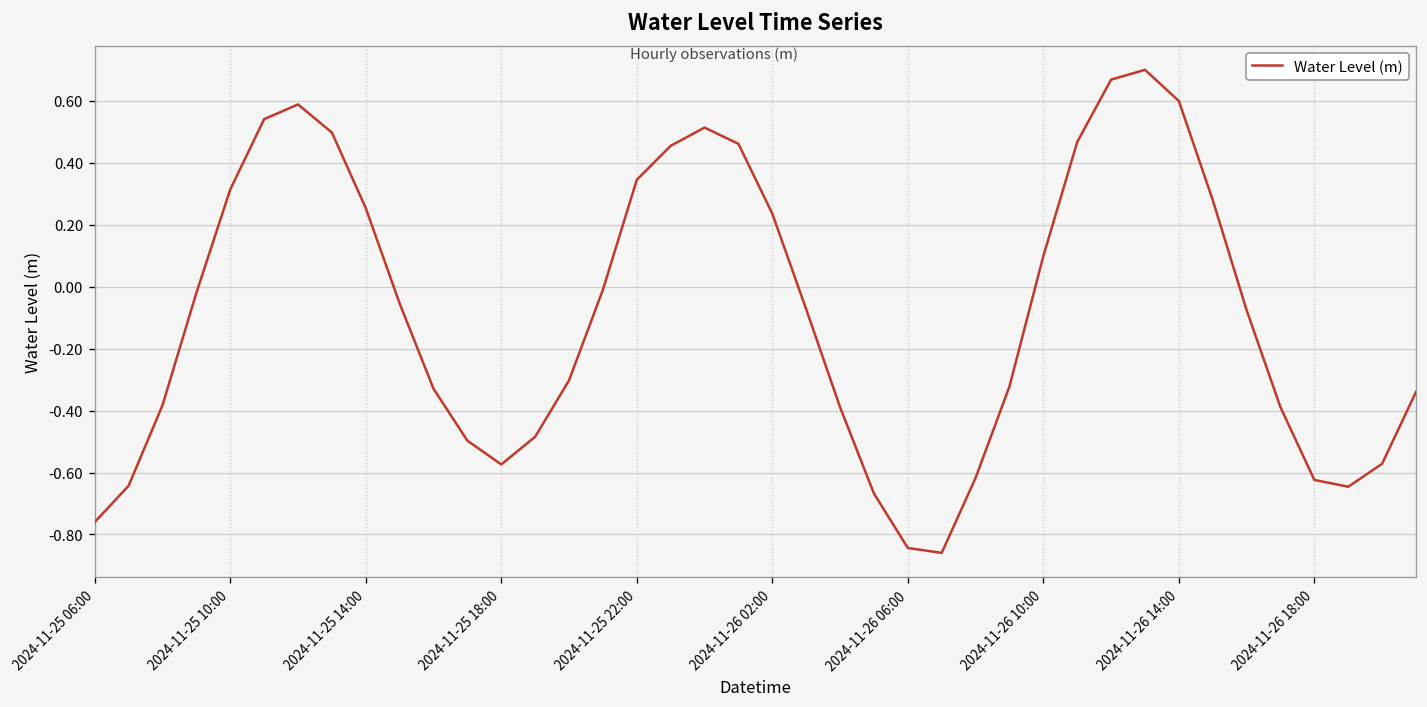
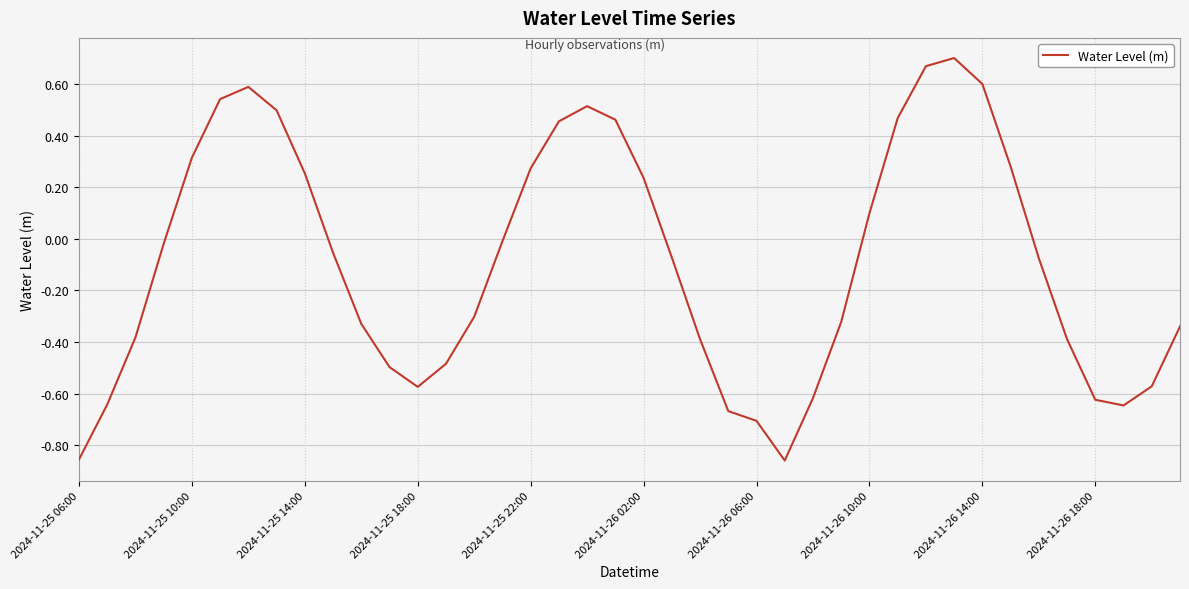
  {
-   "2024-11-25 06:00": -0.76,
+   "2024-11-25 06:00": -0.86,
    "2024-11-25 10:00": 0.31,
    "2024-11-25 14:00": 0.25,
    "2024-11-25 18:00": -0.57,
-   "2024-11-25 22:00": 0.35,
+   "2024-11-25 22:00": 0.27,
    "2024-11-26 02:00": 0.24,
-   "2024-11-26 06:00": -0.84,
+   "2024-11-26 06:00": -0.71,
    "2024-11-26 10:00": 0.10,
    "2024-11-26 14:00": 0.60,
    "2024-11-26 18:00": -0.62
  }
